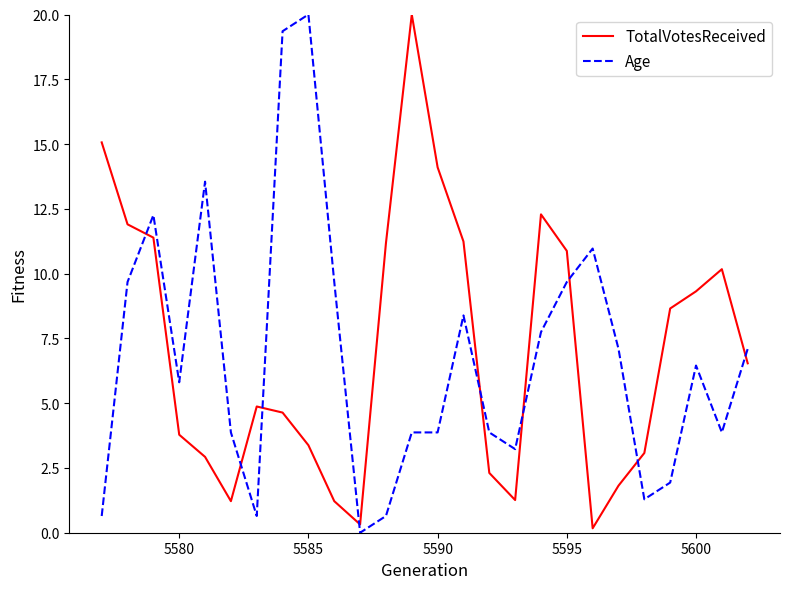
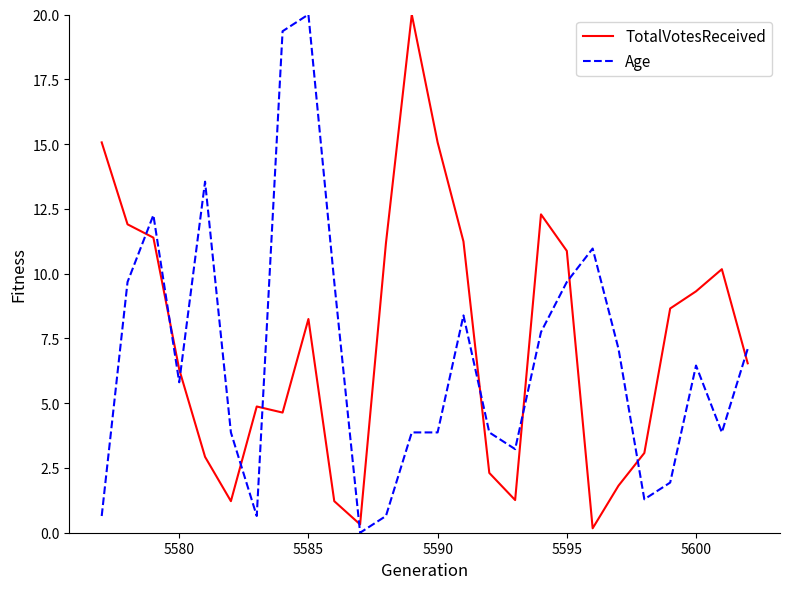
  {
    "TotalVotesReceived": {
-     "5580": 3.8,
-     "5585": 3.4,
-     "5590": 14.1,
+     "5580": 6.3,
+     "5585": 8.2,
+     "5590": 15.1,
      "5595": 10.9,
      "5600": 9.3
    },
    "Age": {
      "5580": 5.8,
      "5585": 20.0,
      "5590": 3.9,
      "5595": 9.7,
      "5600": 6.5
    }
  }
